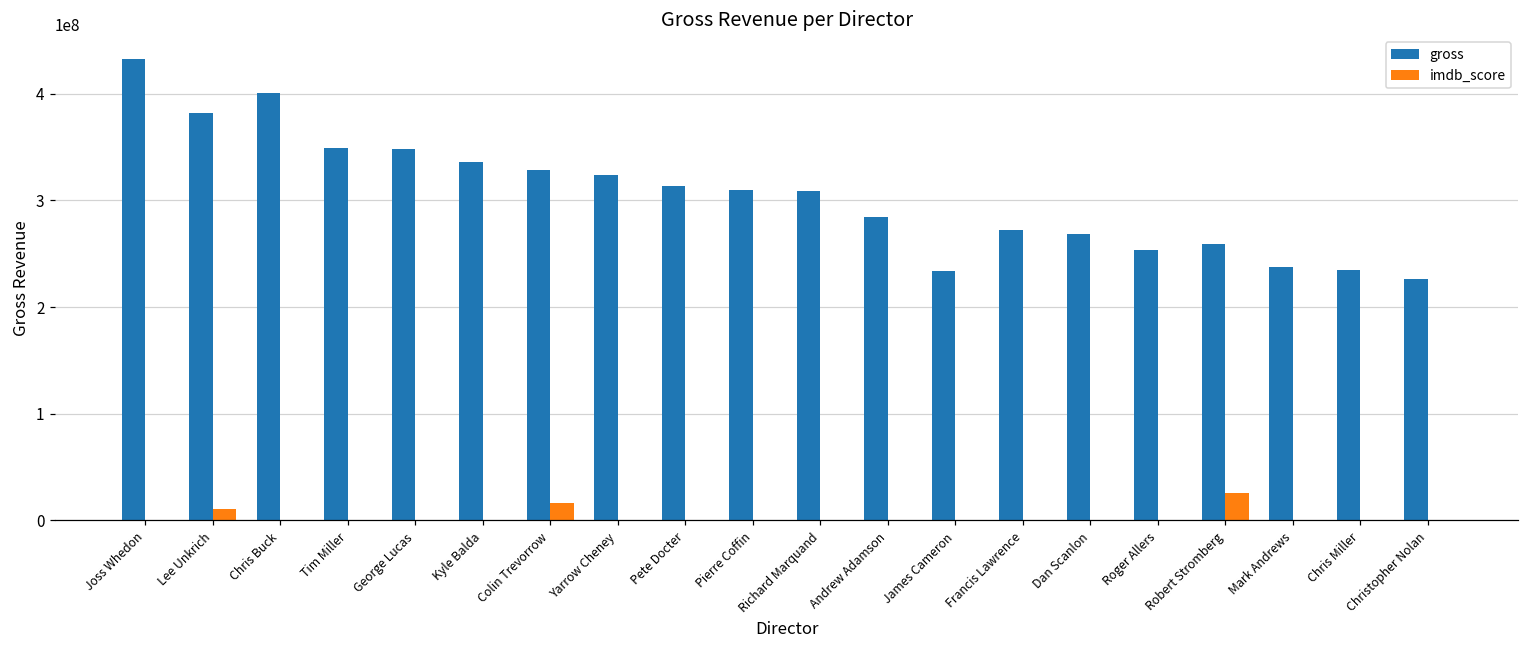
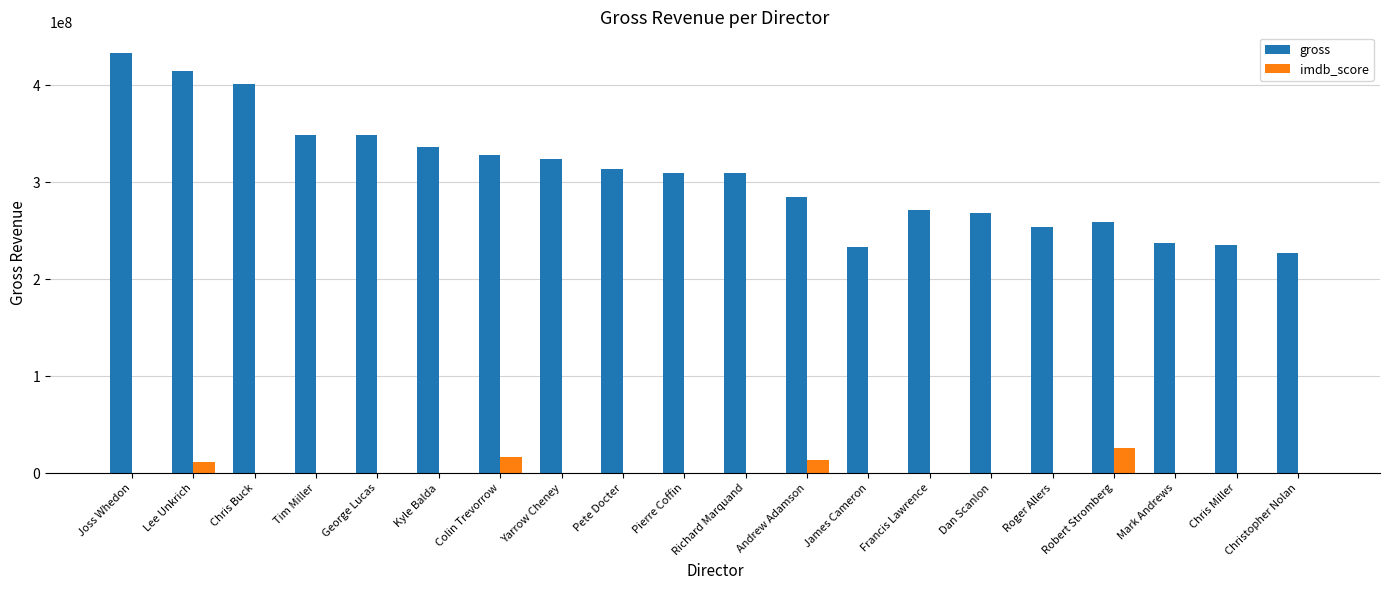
  {
    "gross": {
      "Joss Whedon": 430000000,
-     "Lee Unkrich": 380000000,
+     "Lee Unkrich": 410000000,
      "Chris Buck": 400000000,
      "Tim Miller": 350000000,
      "George Lucas": 350000000,
      "Kyle Balda": 340000000,
      "Colin Trevorrow": 330000000,
      "Yarrow Cheney": 320000000,
      "Pete Docter": 310000000,
      "Pierre Coffin": 310000000,
      "Richard Marquand": 310000000,
      "Andrew Adamson": 280000000,
      "James Cameron": 230000000,
      "Francis Lawrence": 270000000,
      "Dan Scanlon": 270000000,
      "Roger Allers": 250000000,
      "Robert Stromberg": 260000000,
      "Mark Andrews": 240000000,
      "Chris Miller": 230000000,
      "Christopher Nolan": 230000000
    },
    "imdb_score": {
      "Lee Unkrich": 10000000,
      "Colin Trevorrow": 20000000,
-     "Andrew Adamson": 0,
+     "Andrew Adamson": 10000000,
      "Robert Stromberg": 30000000
    }
  }
